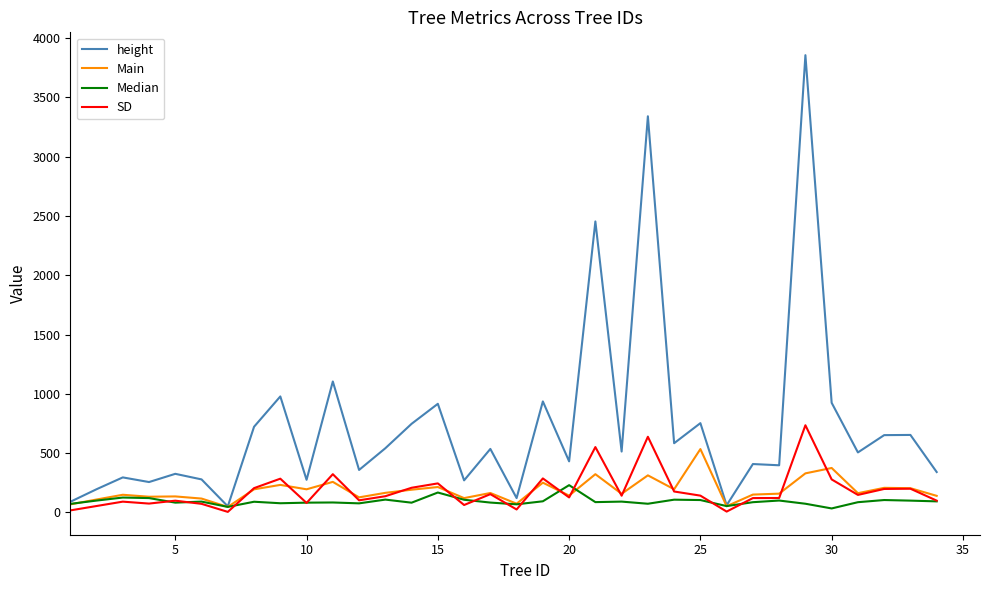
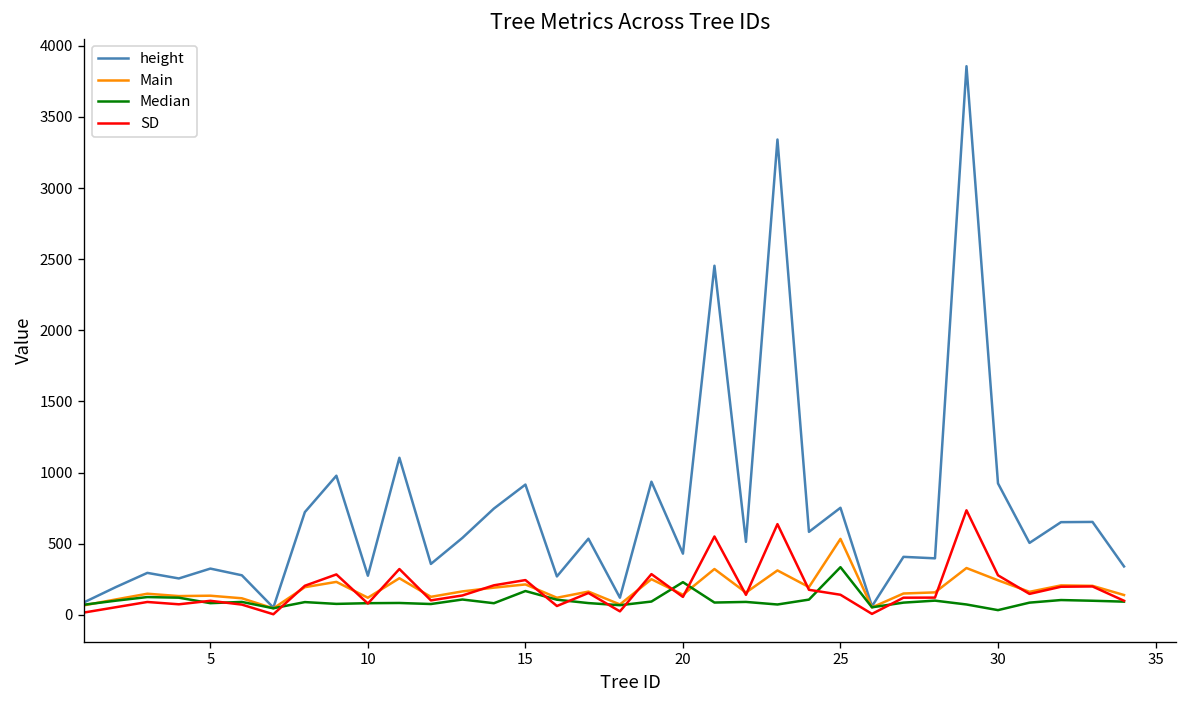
  {
    "height": {
      "5": 320,
      "10": 270,
      "15": 920,
      "20": 430,
      "25": 750,
      "30": 920
    },
    "Main": {
      "5": 130,
-     "10": 190,
+     "10": 120,
      "15": 210,
      "25": 530,
-     "30": 370
+     "30": 240
    },
    "Median": {
      "15": 170,
      "20": 230,
-     "25": 100,
+     "25": 330,
      "30": 30
    },
    "SD": {
      "15": 240,
      "25": 140,
      "30": 280
    }
  }
